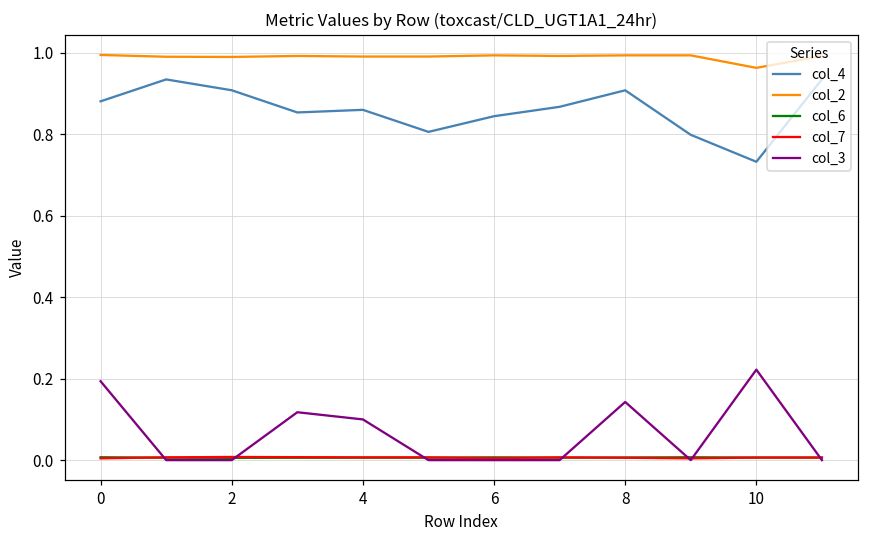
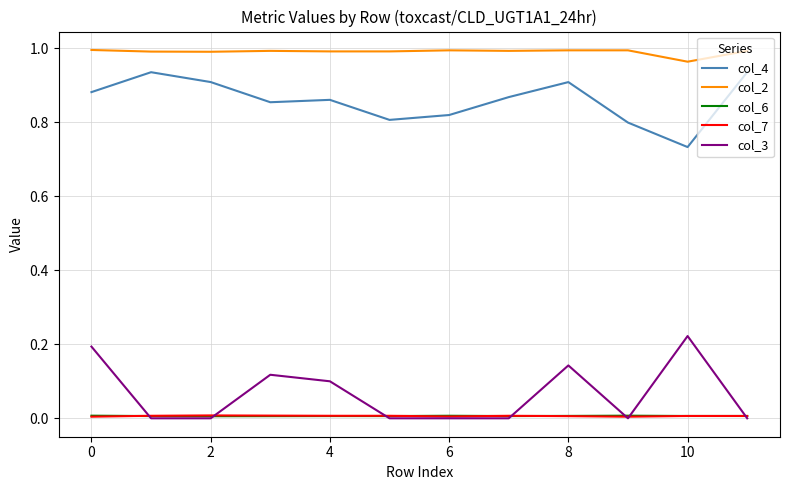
  {
    "col_4": {
      "0": 0.88,
      "2": 0.91,
      "4": 0.86,
-     "6": 0.84,
+     "6": 0.82,
      "8": 0.91,
      "10": 0.73
    },
    "col_2": {
      "0": 1.00,
      "2": 0.99,
      "4": 0.99,
      "6": 0.99,
      "8": 0.99,
      "10": 0.96
    },
    "col_3": {
      "0": 0.19,
      "4": 0.10,
      "8": 0.14,
      "10": 0.22
    }
  }
